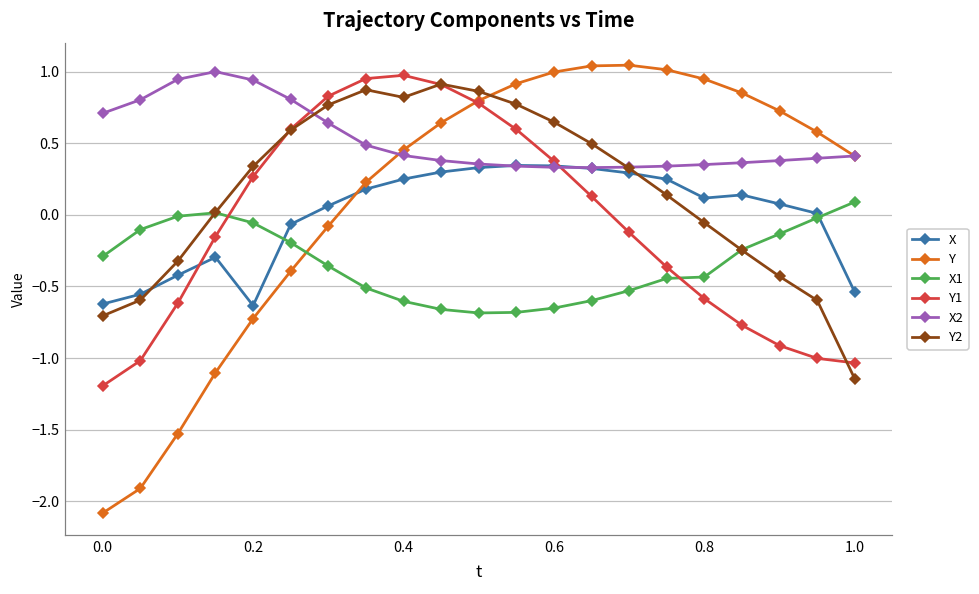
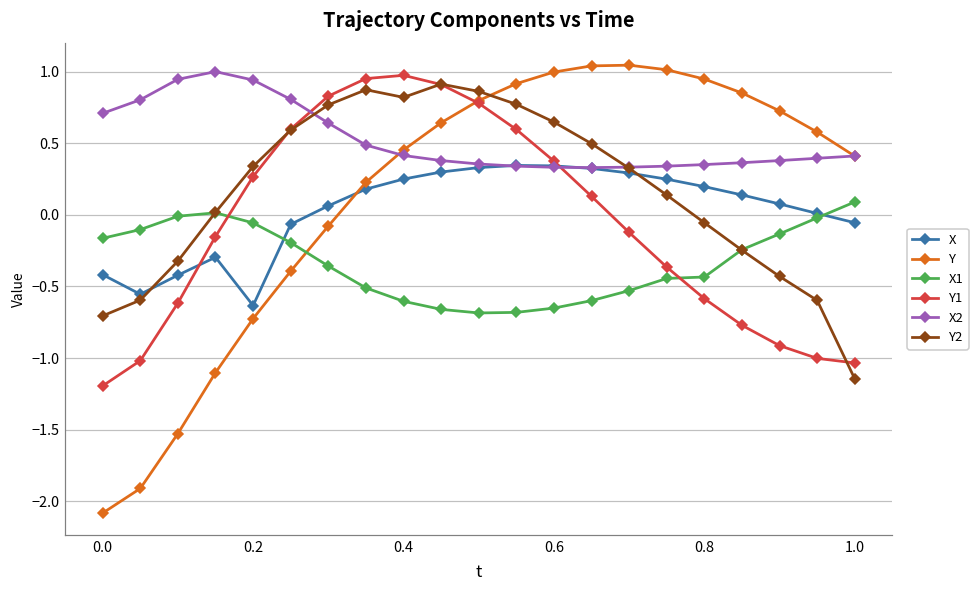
  {
    "X": {
-     "0.0": -0.62,
+     "0.0": -0.42,
      "0.2": -0.63,
      "0.4": 0.25,
-     "0.8": 0.12,
-     "1.0": -0.54
+     "0.8": 0.20,
+     "1.0": -0.06
    },
    "X1": {
-     "0.0": -0.29,
+     "0.0": -0.16,
      "0.2": -0.06,
      "0.4": -0.60,
      "0.6": -0.65,
      "0.8": -0.43,
      "1.0": 0.09
    },
    "X2": {
      "0.0": 0.71,
      "0.2": 0.94,
      "0.4": 0.41,
      "0.8": 0.35
    },
    "Y2": {
      "0.0": -0.71,
      "0.2": 0.34,
      "0.4": 0.82,
      "0.6": 0.65,
      "0.8": -0.06,
      "1.0": -1.15
    }
  }
